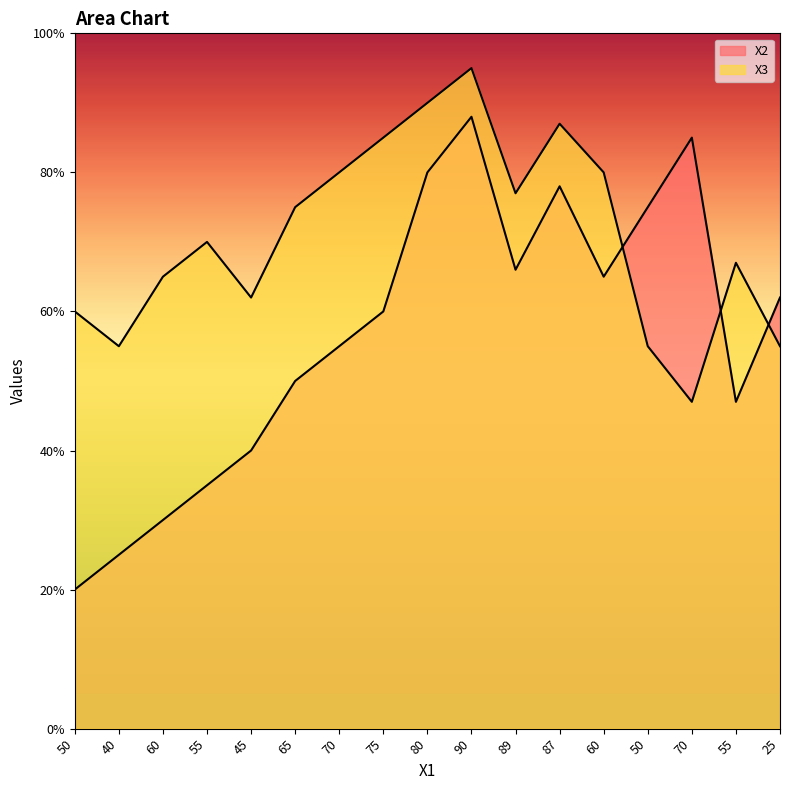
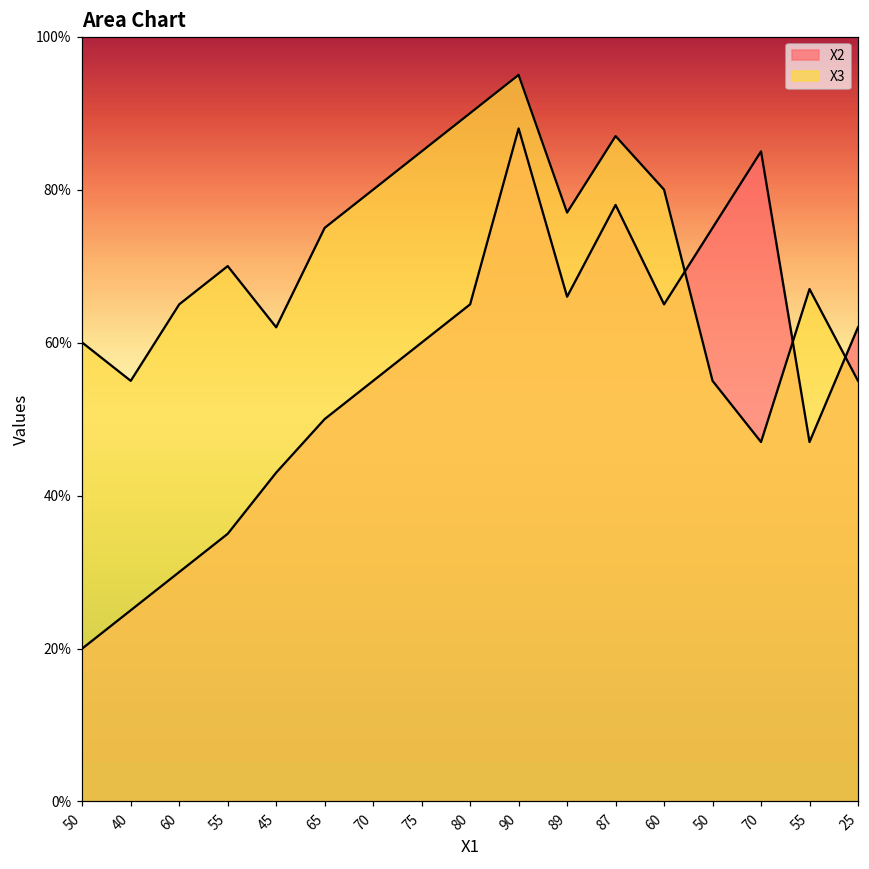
  {
    "X2": {
      "40": "25%",
-     "45": "40%",
+     "45": "43%",
      "65": "50%",
      "75": "60%",
-     "80": "80%",
+     "80": "65%",
      "90": "88%",
      "89": "66%",
      "87": "78%",
      "25": "62%"
    },
    "X3": {
      "40": "55%",
      "45": "62%",
      "65": "75%",
      "75": "85%",
      "80": "90%",
      "90": "95%",
      "89": "77%",
      "87": "87%",
      "25": "55%"
    }
  }
